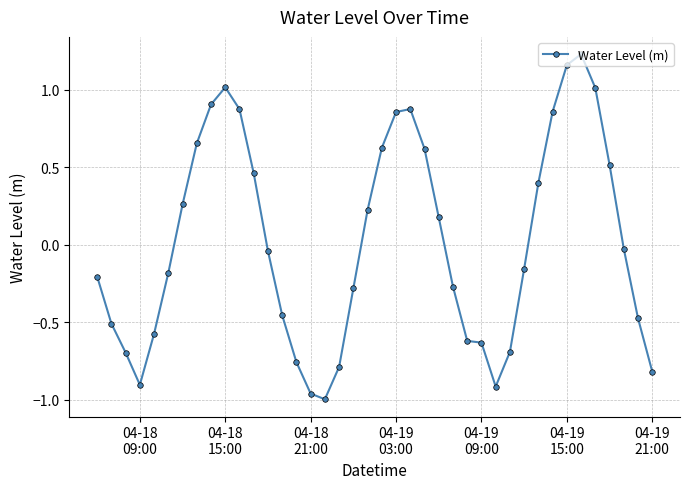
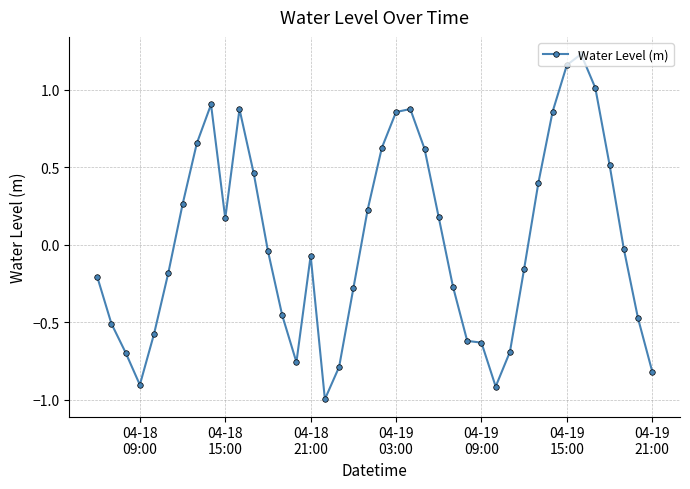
  {
    "04-18 09:00": -0.90,
-   "04-18 15:00": 1.02,
-   "04-18 21:00": -0.96,
+   "04-18 15:00": 0.17,
+   "04-18 21:00": -0.07,
    "04-19 03:00": 0.86,
    "04-19 09:00": -0.63,
    "04-19 21:00": -0.82
  }
